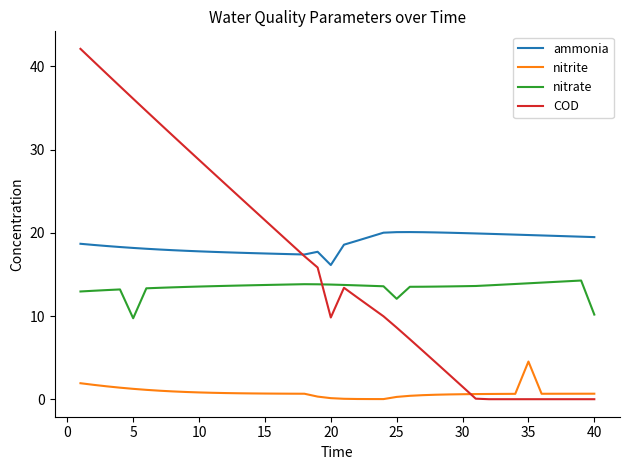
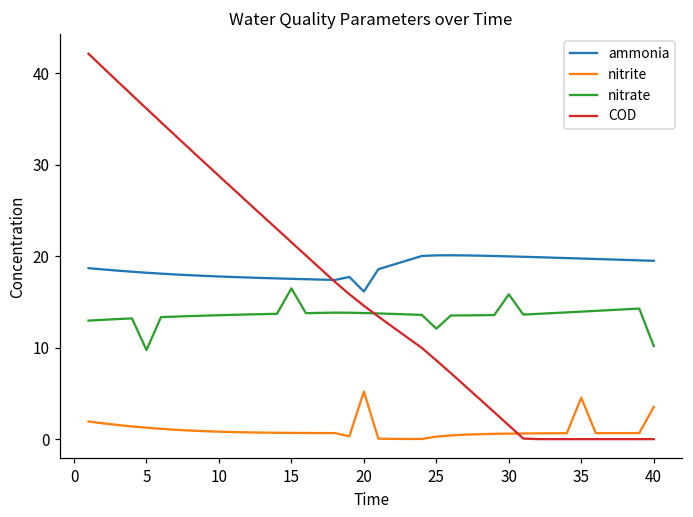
  {
    "ammonia": {
      "5": 18,
      "10": 18,
      "15": 18,
      "20": 16,
      "25": 20,
      "30": 20,
      "35": 20,
      "40": 19
    },
    "nitrite": {
      "5": 1,
      "10": 1,
      "15": 1,
-     "20": 0,
+     "20": 5,
      "25": 0,
      "30": 1,
      "35": 5,
-     "40": 1
+     "40": 4
    },
    "nitrate": {
      "5": 10,
      "10": 14,
-     "15": 14,
+     "15": 16,
      "20": 14,
      "25": 12,
-     "30": 14,
+     "30": 16,
      "35": 14,
      "40": 10
    },
    "COD": {
      "5": 36,
      "10": 29,
      "15": 22,
-     "20": 10,
+     "20": 15,
      "25": 9,
      "30": 2,
      "35": 0,
      "40": 0
    }
  }
